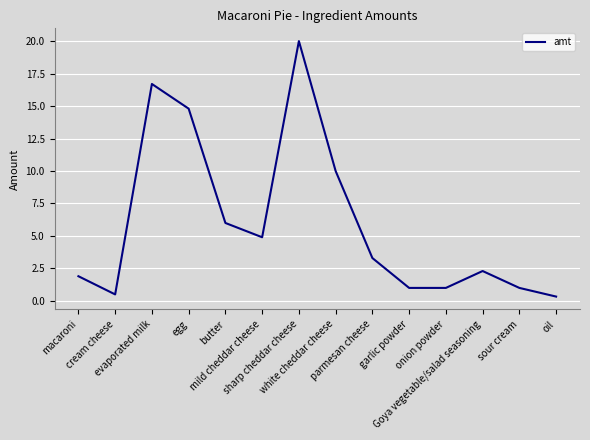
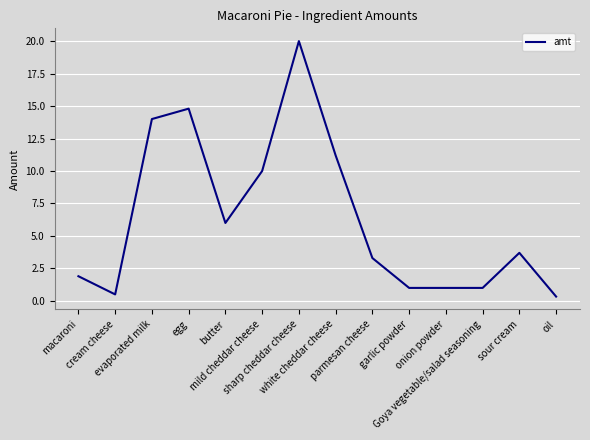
  {
    "macaroni": 1.9,
    "cream cheese": 0.5,
-   "evaporated milk": 16.7,
+   "evaporated milk": 14.0,
    "egg": 14.8,
    "butter": 6.0,
-   "mild cheddar cheese": 4.9,
+   "mild cheddar cheese": 10.0,
    "sharp cheddar cheese": 20.0,
-   "white cheddar cheese": 10.0,
+   "white cheddar cheese": 11.2,
    "parmesan cheese": 3.3,
    "garlic powder": 1.0,
    "onion powder": 1.0,
-   "Goya vegetable/salad seasoning": 2.3,
-   "sour cream": 1.0,
+   "Goya vegetable/salad seasoning": 1.0,
+   "sour cream": 3.7,
    "oil": 0.3
  }
